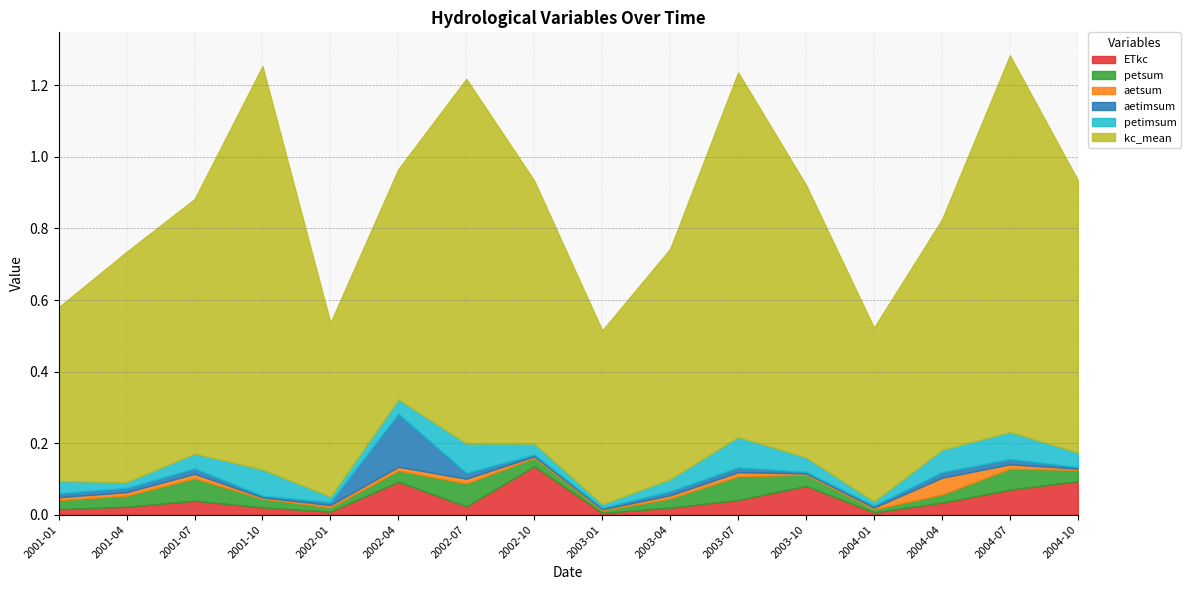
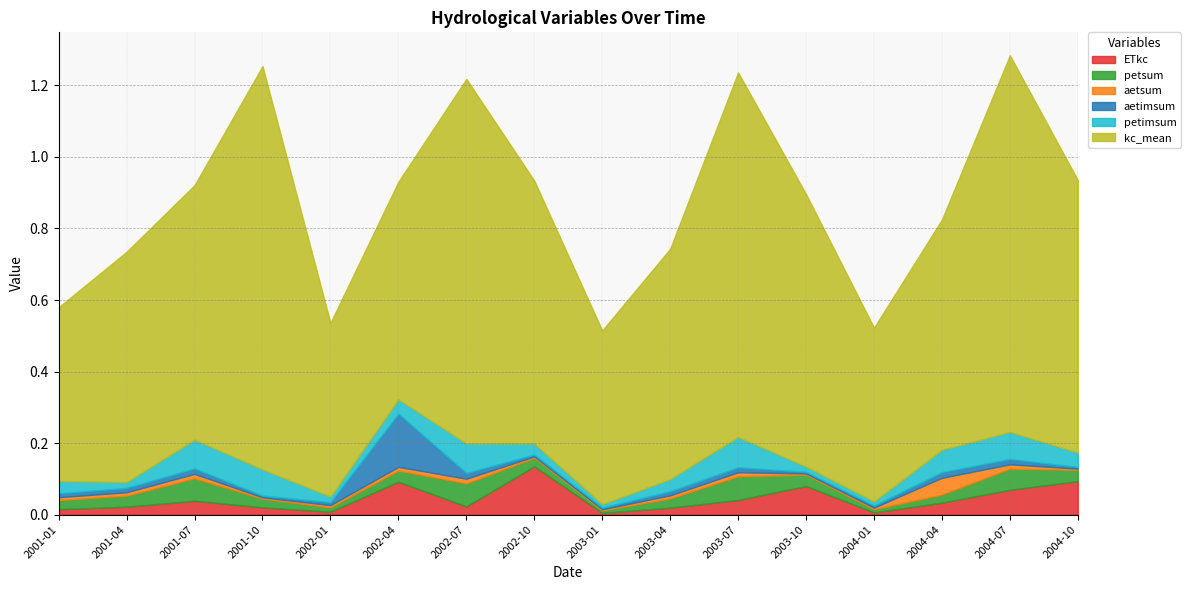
  {
    "ETkc": {
      "2001-01": 0.02,
      "2001-04": 0.02,
      "2001-07": 0.04,
      "2001-10": 0.02,
      "2002-01": 0.01,
      "2002-04": 0.09,
      "2002-07": 0.02,
      "2002-10": 0.14,
      "2003-04": 0.02,
      "2003-07": 0.04,
      "2003-10": 0.08,
      "2004-04": 0.03,
      "2004-07": 0.07,
      "2004-10": 0.09
    },
    "petsum": {
      "2001-01": 0.03,
      "2001-04": 0.03,
      "2001-07": 0.06,
      "2002-04": 0.03,
      "2002-07": 0.06,
      "2003-04": 0.03,
      "2003-07": 0.07,
      "2004-04": 0.02,
      "2004-07": 0.06
    },
    "aetsum": {
      "2001-01": 0.01,
      "2001-04": 0.01,
      "2001-07": 0.01,
      "2002-04": 0.01,
      "2002-07": 0.01,
      "2003-04": 0.01,
      "2003-07": 0.01,
      "2004-04": 0.05,
      "2004-07": 0.01
    },
    "aetimsum": {
      "2001-01": 0.01,
      "2001-04": 0.01,
      "2001-07": 0.02,
      "2002-01": 0.01,
      "2002-04": 0.15,
      "2002-07": 0.02,
      "2003-04": 0.01,
      "2003-07": 0.01,
      "2004-04": 0.02,
      "2004-07": 0.01
    },
    "petimsum": {
      "2001-01": 0.03,
      "2001-04": 0.02,
-     "2001-07": 0.04,
+     "2001-07": 0.08,
      "2001-10": 0.07,
      "2002-01": 0.02,
      "2002-04": 0.04,
      "2002-07": 0.08,
      "2002-10": 0.03,
      "2003-01": 0.01,
      "2003-04": 0.03,
      "2003-07": 0.09,
-     "2003-10": 0.04,
+     "2003-10": 0.01,
      "2004-01": 0.01,
      "2004-04": 0.06,
      "2004-07": 0.08,
      "2004-10": 0.04
    },
    "kc_mean": {
      "2001-01": 0.49,
      "2001-04": 0.64,
      "2001-07": 0.71,
      "2001-10": 1.13,
      "2002-01": 0.49,
-     "2002-04": 0.64,
+     "2002-04": 0.61,
      "2002-07": 1.02,
      "2002-10": 0.73,
      "2003-01": 0.49,
      "2003-04": 0.64,
      "2003-07": 1.02,
      "2003-10": 0.76,
      "2004-01": 0.49,
      "2004-04": 0.64,
      "2004-07": 1.05,
      "2004-10": 0.76
    }
  }
